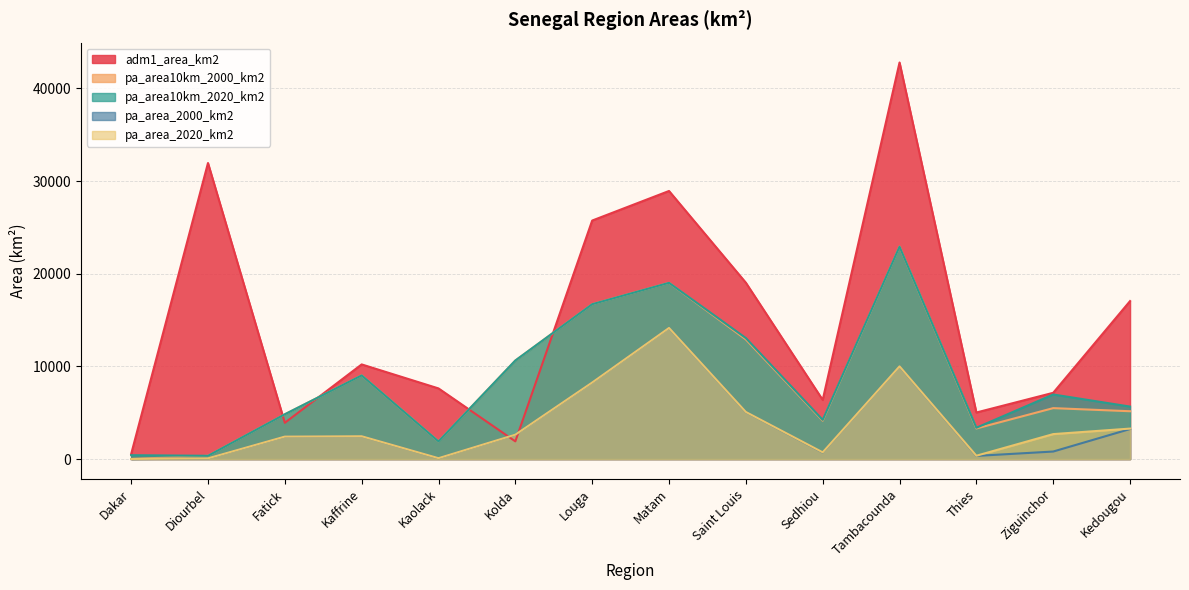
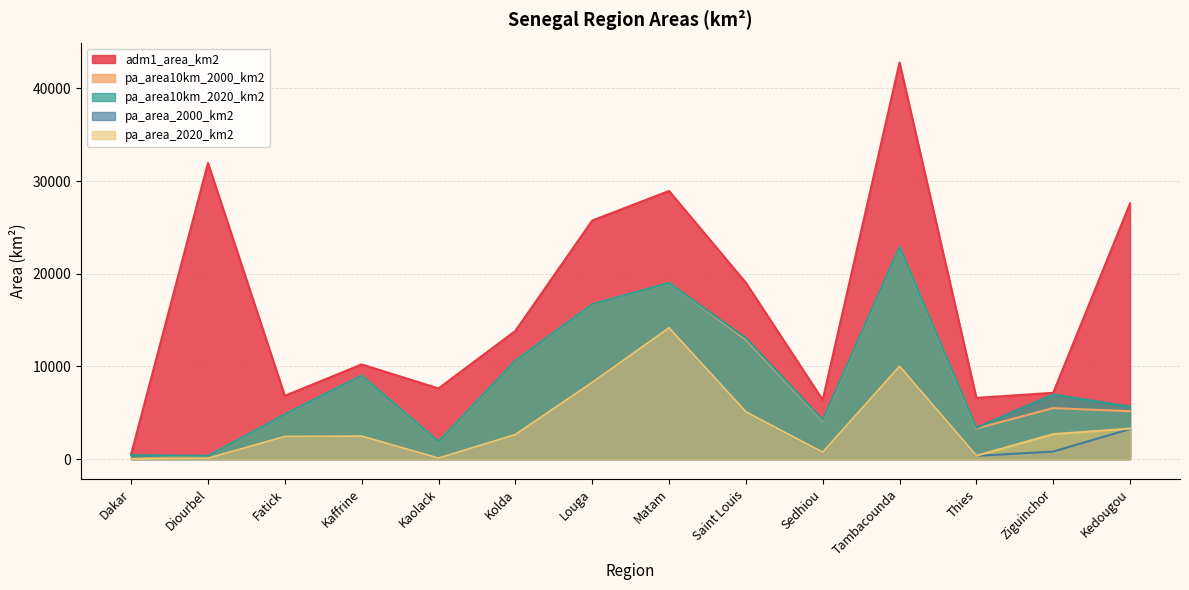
  {
    "adm1_area_km2": {
      "Diourbel": 32000,
-     "Fatick": 4000,
+     "Fatick": 7000,
      "Kaffrine": 10000,
      "Kaolack": 8000,
-     "Kolda": 2000,
+     "Kolda": 14000,
      "Louga": 26000,
      "Matam": 29000,
      "Saint Louis": 19000,
      "Sedhiou": 6000,
      "Tambacounda": 43000,
-     "Thies": 5000,
-     "Kedougou": 17000
+     "Thies": 7000,
+     "Kedougou": 28000
    }
  }
